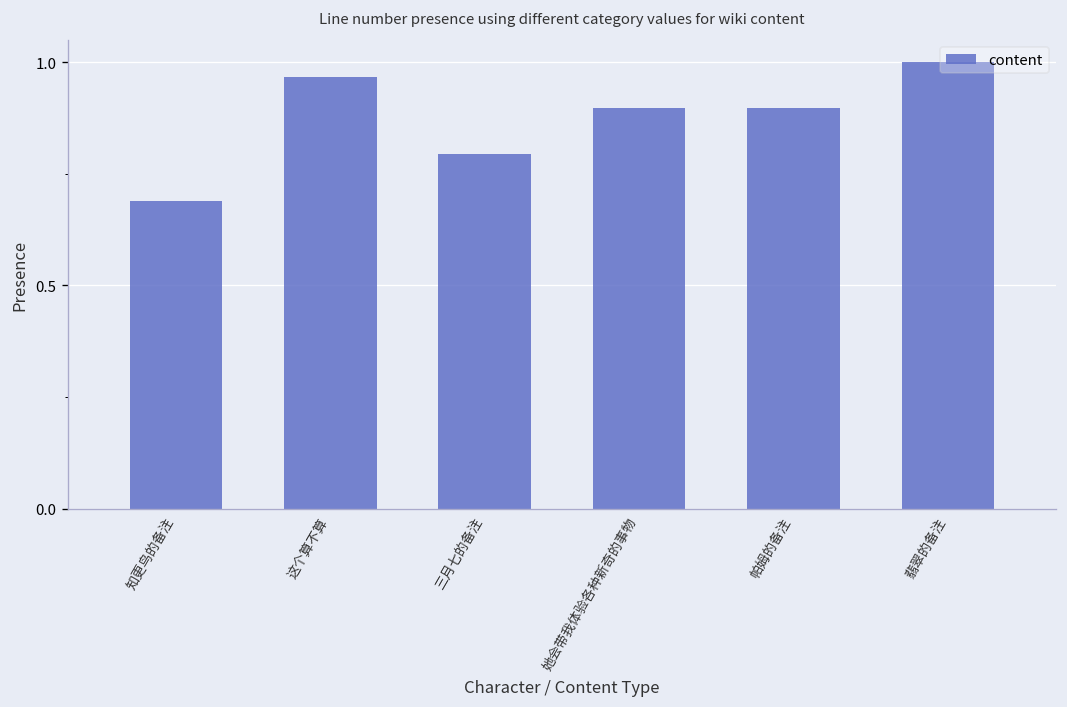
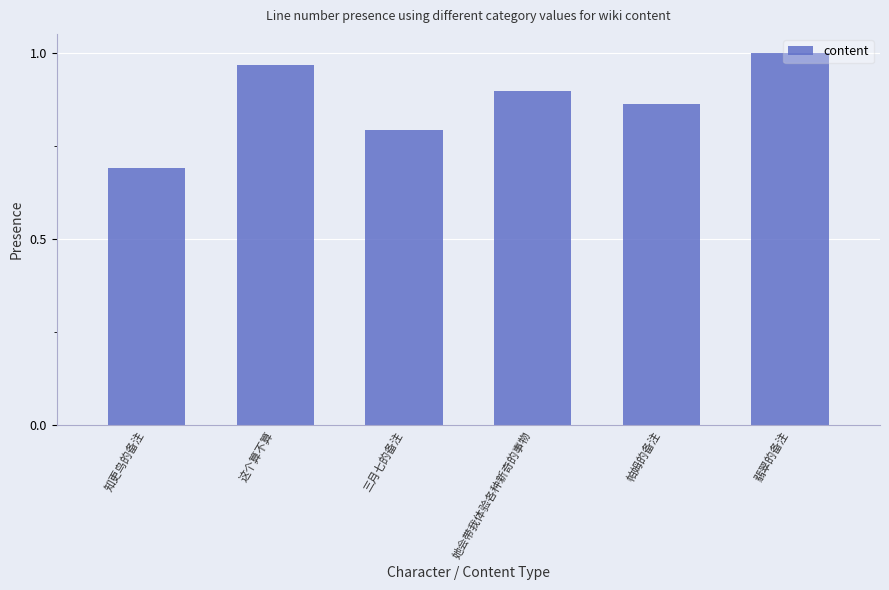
  {
    "知更鸟的备注": 0.69,
    "这个算不算": 0.97,
    "三月七的备注": 0.79,
    "她会带我体验各种新奇的事物": 0.90,
-   "帕姆的备注": 0.90
+   "帕姆的备注": 0.86
  }
